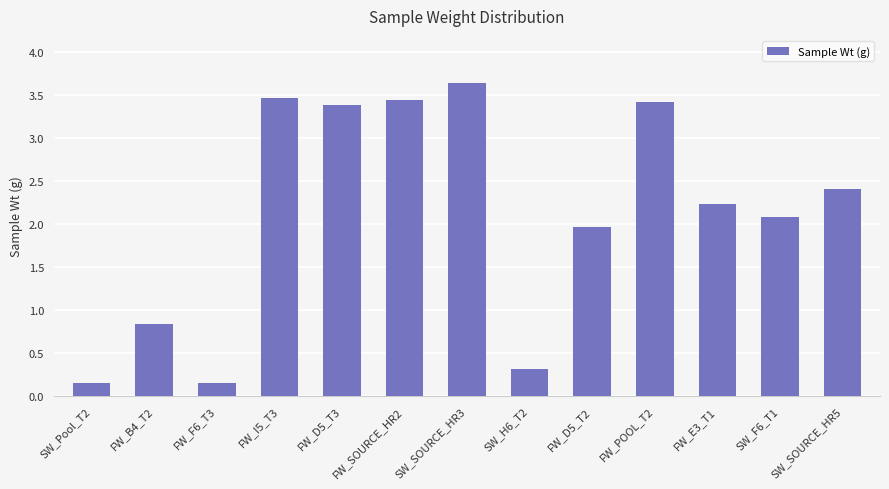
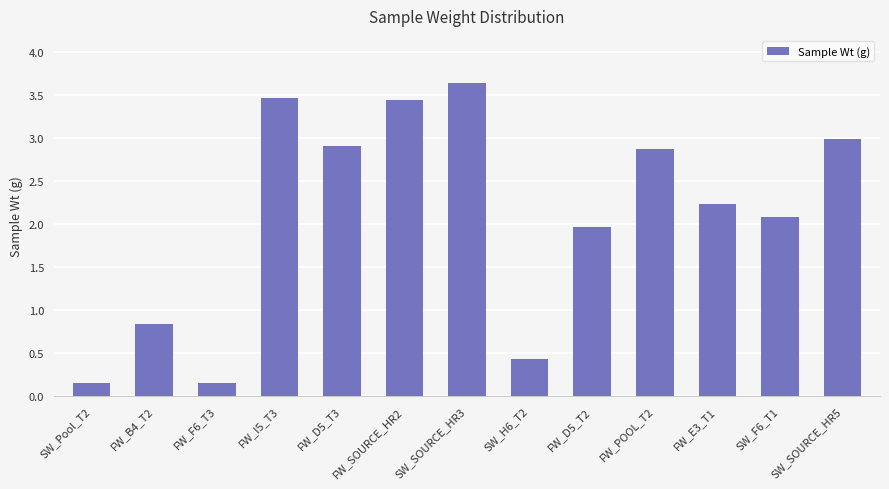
  {
    "SW_Pool_T2": 0.2,
    "FW_B4_T2": 0.8,
    "FW_F6_T3": 0.2,
    "FW_I5_T3": 3.5,
-   "FW_D5_T3": 3.4,
+   "FW_D5_T3": 2.9,
    "FW_SOURCE_HR2": 3.4,
    "SW_SOURCE_HR3": 3.6,
-   "SW_H6_T2": 0.3,
+   "SW_H6_T2": 0.4,
    "FW_D5_T2": 2.0,
-   "FW_POOL_T2": 3.4,
+   "FW_POOL_T2": 2.9,
    "FW_E3_T1": 2.2,
    "SW_F6_T1": 2.1,
-   "SW_SOURCE_HR5": 2.4
+   "SW_SOURCE_HR5": 3.0
  }
